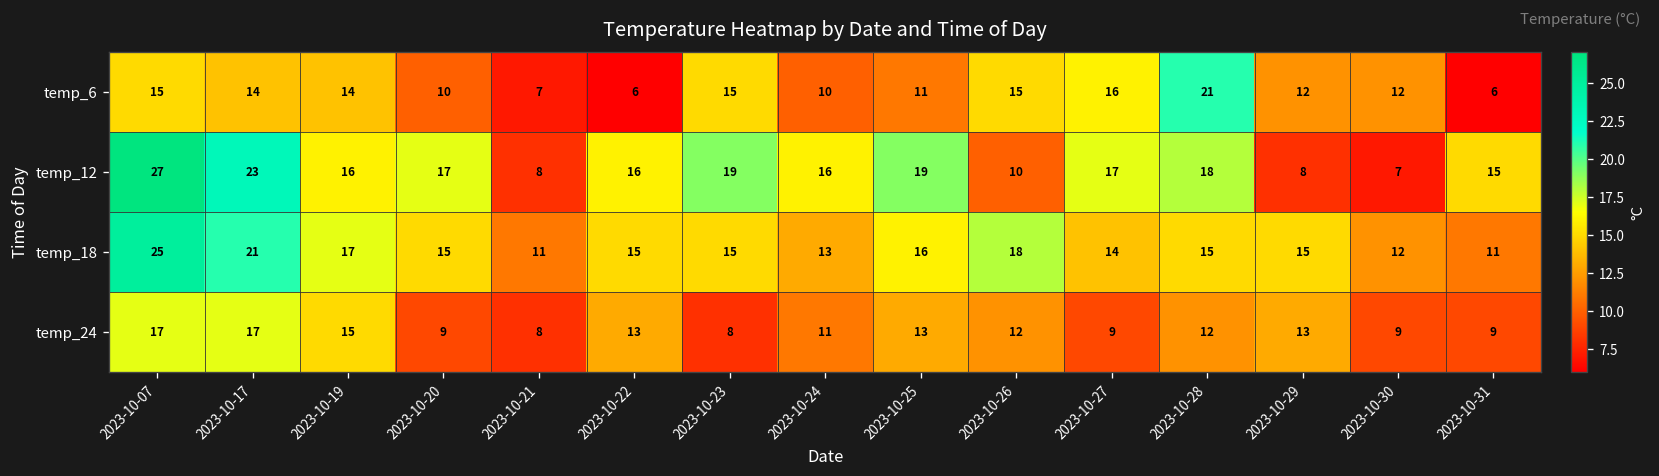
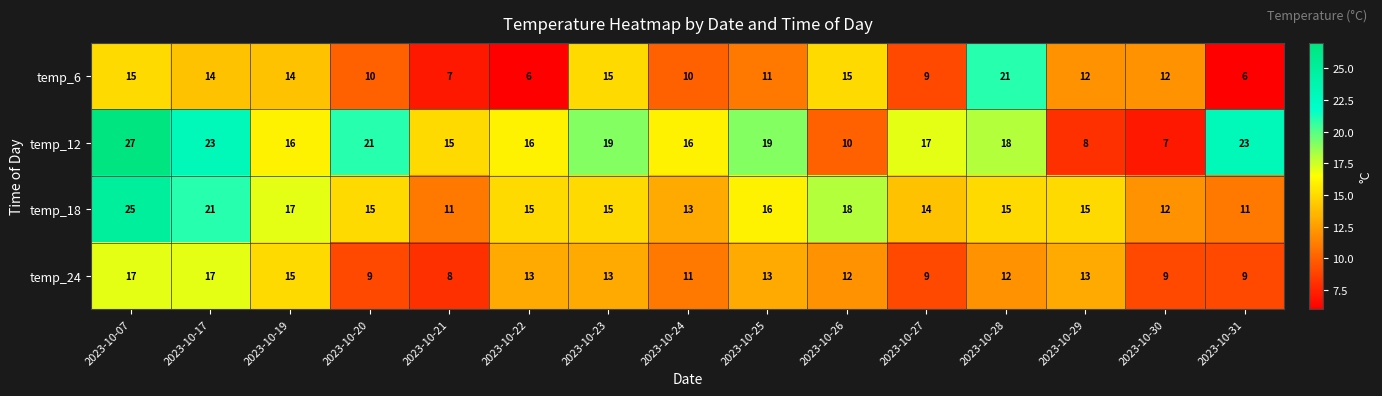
  {
    "temp_6": {
      "2023-10-07": 15,
      "2023-10-17": 14,
      "2023-10-19": 14,
      "2023-10-20": 10,
      "2023-10-21": 7,
      "2023-10-22": 6,
      "2023-10-23": 15,
      "2023-10-24": 10,
      "2023-10-25": 11,
      "2023-10-26": 15,
-     "2023-10-27": 16,
+     "2023-10-27": 9,
      "2023-10-28": 21,
      "2023-10-29": 12,
      "2023-10-30": 12,
      "2023-10-31": 6
    },
    "temp_12": {
      "2023-10-07": 27,
      "2023-10-17": 23,
      "2023-10-19": 16,
-     "2023-10-20": 17,
-     "2023-10-21": 8,
+     "2023-10-20": 21,
+     "2023-10-21": 15,
      "2023-10-22": 16,
      "2023-10-23": 19,
      "2023-10-24": 16,
      "2023-10-25": 19,
      "2023-10-26": 10,
      "2023-10-27": 17,
      "2023-10-28": 18,
      "2023-10-29": 8,
      "2023-10-30": 7,
-     "2023-10-31": 15
+     "2023-10-31": 23
    },
    "temp_18": {
      "2023-10-07": 25,
      "2023-10-17": 21,
      "2023-10-19": 17,
      "2023-10-20": 15,
      "2023-10-21": 11,
      "2023-10-22": 15,
      "2023-10-23": 15,
      "2023-10-24": 13,
      "2023-10-25": 16,
      "2023-10-26": 18,
      "2023-10-27": 14,
      "2023-10-28": 15,
      "2023-10-29": 15,
      "2023-10-30": 12,
      "2023-10-31": 11
    },
    "temp_24": {
      "2023-10-07": 17,
      "2023-10-17": 17,
      "2023-10-19": 15,
      "2023-10-20": 9,
      "2023-10-21": 8,
      "2023-10-22": 13,
-     "2023-10-23": 8,
+     "2023-10-23": 13,
      "2023-10-24": 11,
      "2023-10-25": 13,
      "2023-10-26": 12,
      "2023-10-27": 9,
      "2023-10-28": 12,
      "2023-10-29": 13,
      "2023-10-30": 9,
      "2023-10-31": 9
    }
  }
